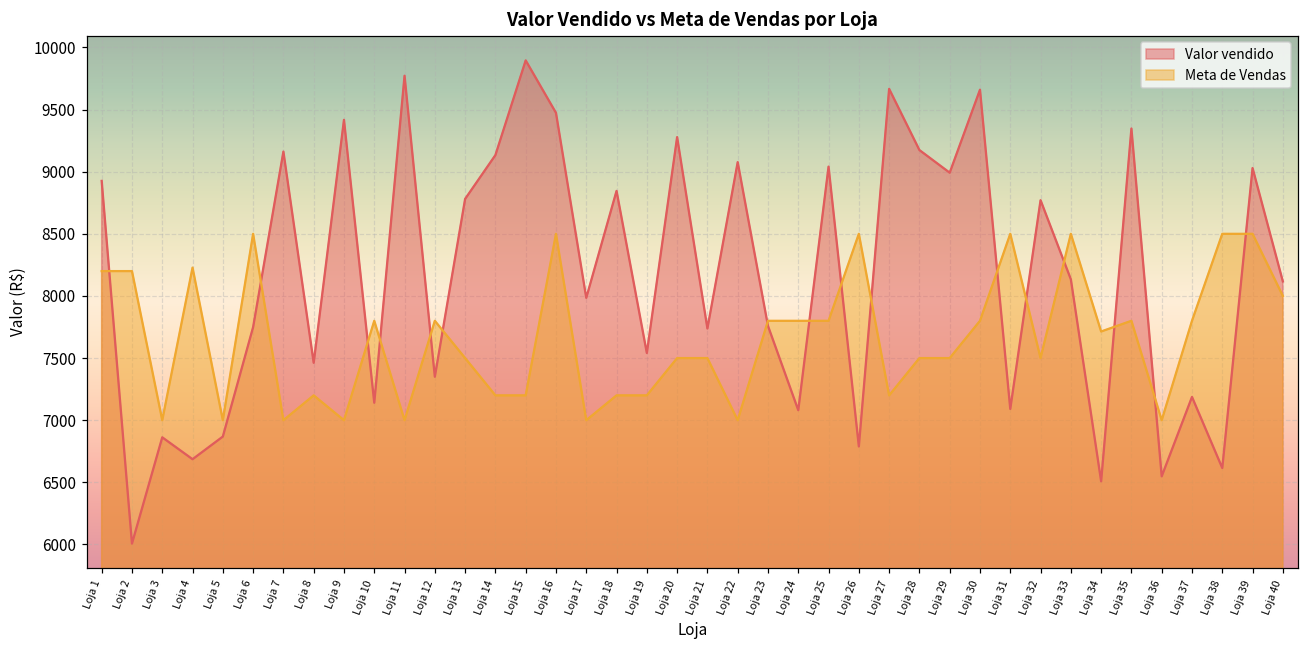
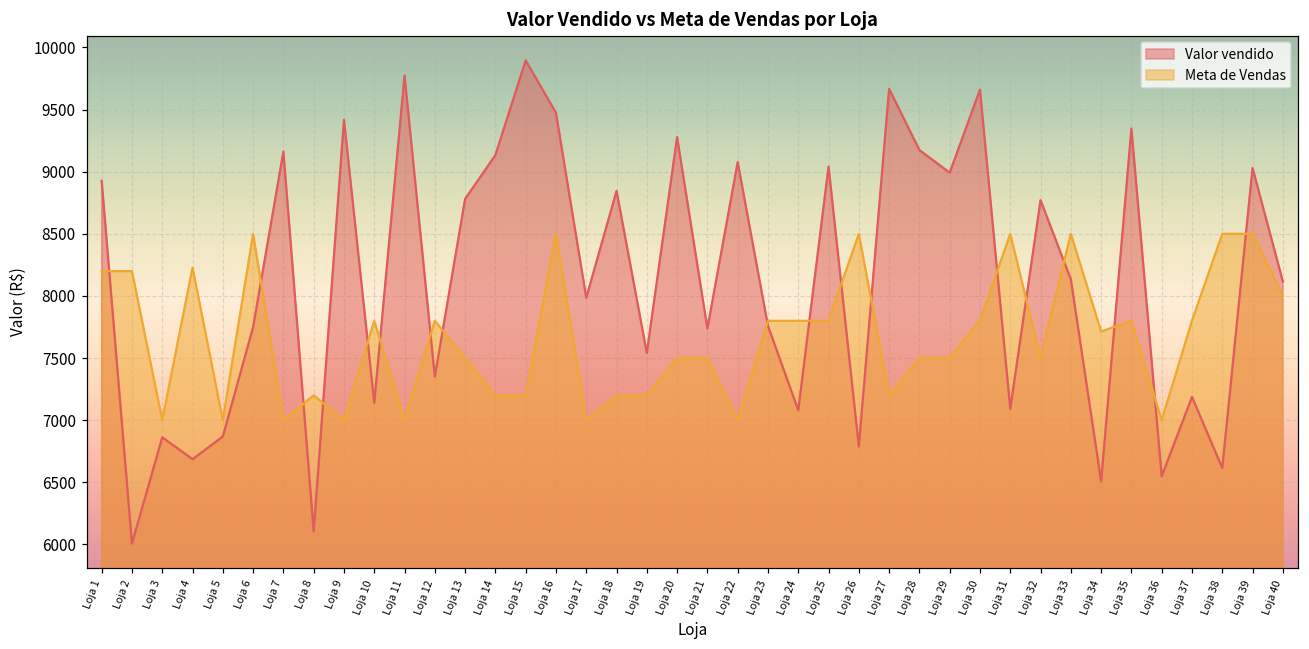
  {
    "Valor vendido": {
      "Loja 1": 8930,
      "Loja 2": 6010,
      "Loja 3": 6860,
      "Loja 4": 6690,
      "Loja 5": 6870,
      "Loja 6": 7750,
      "Loja 7": 9160,
-     "Loja 8": 7460,
+     "Loja 8": 6110,
      "Loja 9": 9420,
      "Loja 10": 7140,
      "Loja 11": 9770,
      "Loja 12": 7350,
      "Loja 13": 8780,
      "Loja 14": 9130,
      "Loja 15": 9900,
      "Loja 16": 9470,
      "Loja 17": 7980,
      "Loja 18": 8850,
      "Loja 19": 7540,
      "Loja 20": 9280,
      "Loja 21": 7740,
      "Loja 22": 9080,
      "Loja 23": 7760,
      "Loja 24": 7080,
      "Loja 25": 9040,
      "Loja 26": 6790,
      "Loja 27": 9670,
      "Loja 28": 9170,
      "Loja 29": 8990,
      "Loja 30": 9660,
      "Loja 31": 7090,
      "Loja 32": 8770,
      "Loja 33": 8130,
      "Loja 34": 6510,
      "Loja 35": 9350,
      "Loja 36": 6550,
      "Loja 37": 7190,
      "Loja 38": 6620,
      "Loja 39": 9030,
      "Loja 40": 8120
    },
    "Meta de Vendas": {
      "Loja 1": 8200,
      "Loja 2": 8200,
      "Loja 3": 7000,
      "Loja 4": 8230,
      "Loja 5": 7000,
      "Loja 6": 8500,
      "Loja 7": 7000,
      "Loja 8": 7200,
      "Loja 9": 7000,
      "Loja 10": 7800,
      "Loja 11": 7000,
      "Loja 12": 7800,
      "Loja 13": 7500,
      "Loja 14": 7200,
      "Loja 15": 7200,
      "Loja 16": 8500,
      "Loja 17": 7000,
      "Loja 18": 7200,
      "Loja 19": 7200,
      "Loja 20": 7500,
      "Loja 21": 7500,
      "Loja 22": 7000,
      "Loja 23": 7800,
      "Loja 24": 7800,
      "Loja 25": 7800,
      "Loja 26": 8500,
      "Loja 27": 7200,
      "Loja 28": 7500,
      "Loja 29": 7500,
      "Loja 30": 7800,
      "Loja 31": 8500,
      "Loja 32": 7500,
      "Loja 33": 8500,
      "Loja 34": 7710,
      "Loja 35": 7800,
      "Loja 36": 7000,
      "Loja 37": 7800,
      "Loja 38": 8500,
      "Loja 39": 8500,
      "Loja 40": 8000
    }
  }
